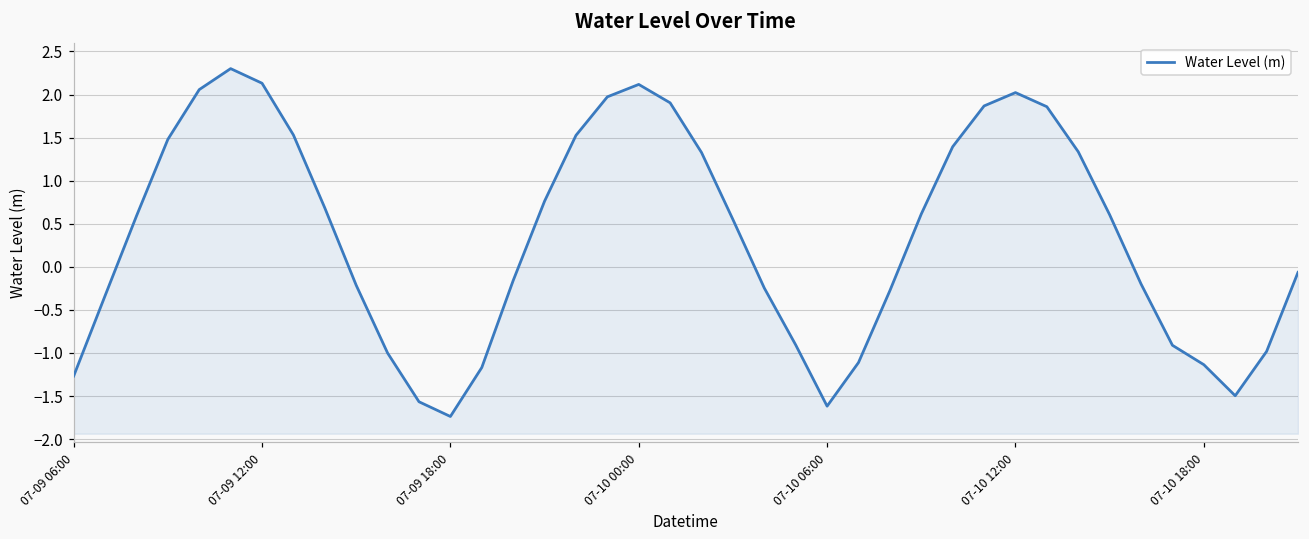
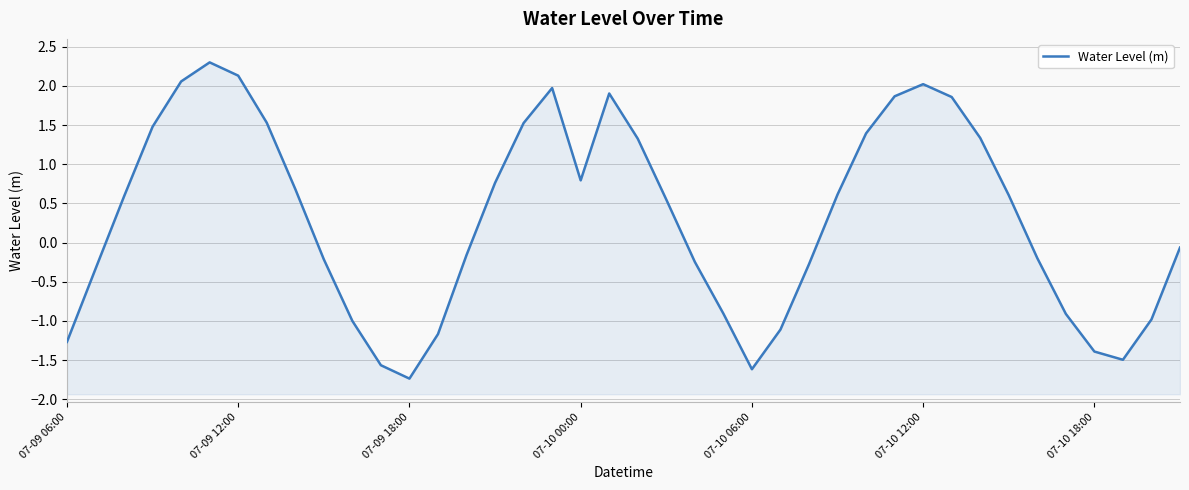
  {
    "07-09 06:00": -1.3,
    "07-09 12:00": 2.1,
    "07-09 18:00": -1.7,
-   "07-10 00:00": 2.1,
+   "07-10 00:00": 0.8,
    "07-10 06:00": -1.6,
    "07-10 12:00": 2.0,
-   "07-10 18:00": -1.1
+   "07-10 18:00": -1.4
  }
